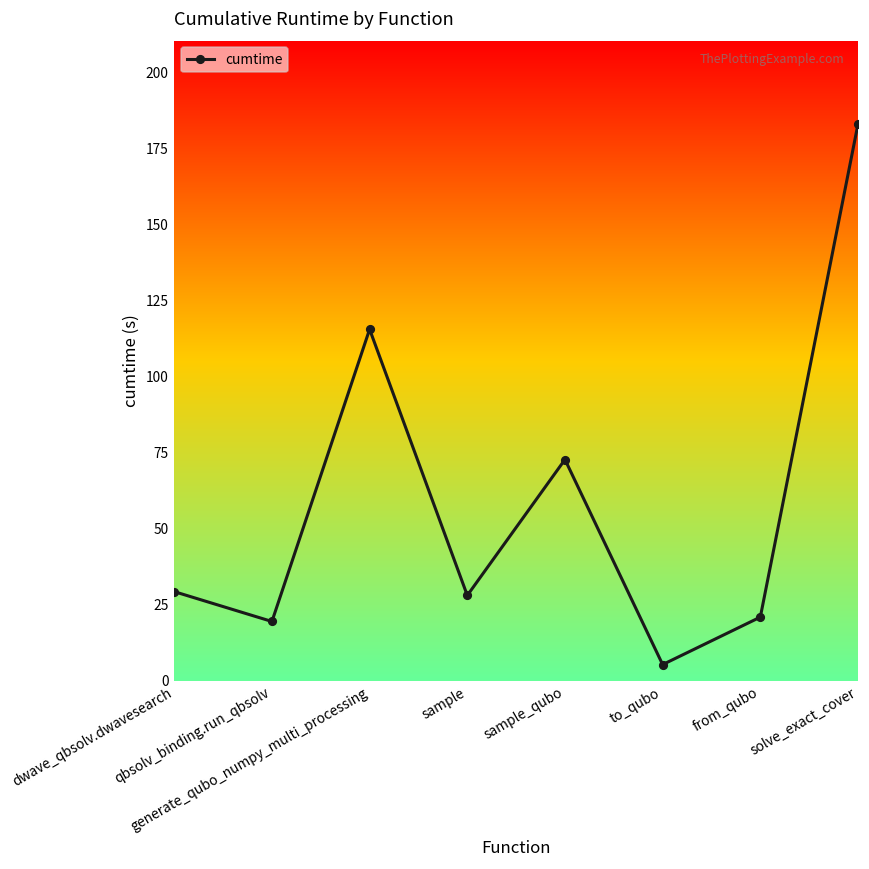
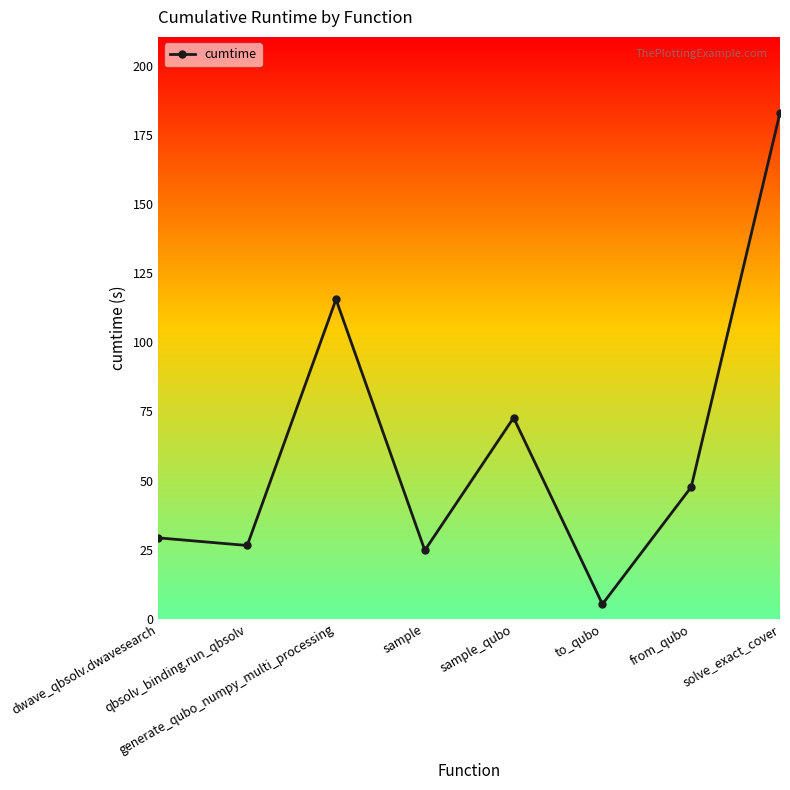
  {
    "dwave_qbsolv.dwavesearch": 29,
-   "qbsolv_binding.run_qbsolv": 19,
+   "qbsolv_binding.run_qbsolv": 27,
    "generate_qubo_numpy_multi_processing": 116,
-   "sample": 28,
+   "sample": 25,
    "sample_qubo": 73,
    "to_qubo": 5,
-   "from_qubo": 21,
+   "from_qubo": 48,
    "solve_exact_cover": 183
  }
